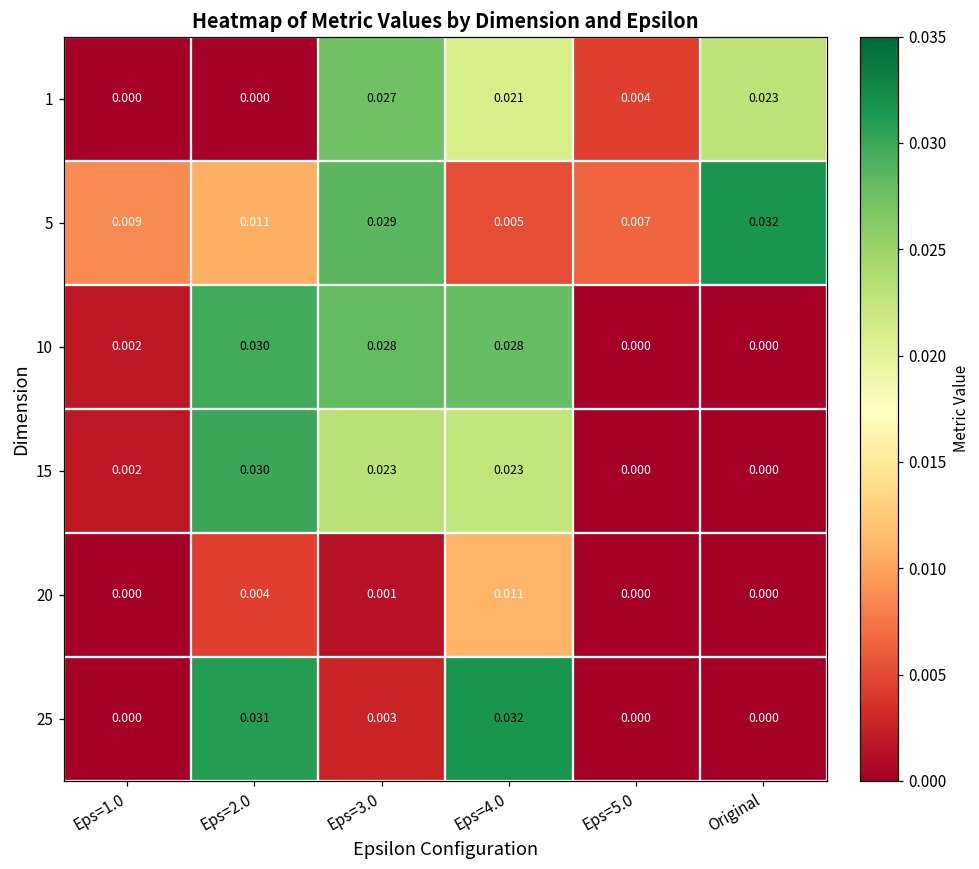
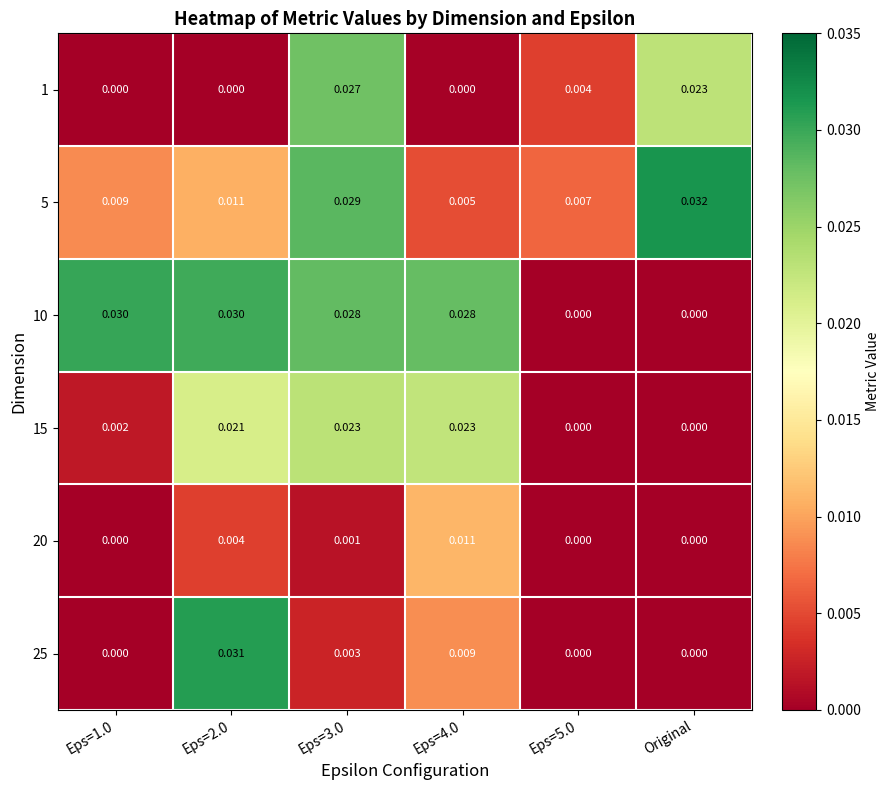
  {
    "1": {
      "Eps=1.0": 0.000,
      "Eps=2.0": 0.000,
      "Eps=3.0": 0.027,
-     "Eps=4.0": 0.021,
+     "Eps=4.0": 0.000,
      "Eps=5.0": 0.004,
      "Original": 0.023
    },
    "5": {
      "Eps=1.0": 0.009,
      "Eps=2.0": 0.011,
      "Eps=3.0": 0.029,
      "Eps=4.0": 0.005,
      "Eps=5.0": 0.007,
      "Original": 0.032
    },
    "10": {
-     "Eps=1.0": 0.002,
+     "Eps=1.0": 0.030,
      "Eps=2.0": 0.030,
      "Eps=3.0": 0.028,
      "Eps=4.0": 0.028,
      "Eps=5.0": 0.000,
      "Original": 0.000
    },
    "15": {
      "Eps=1.0": 0.002,
-     "Eps=2.0": 0.030,
+     "Eps=2.0": 0.021,
      "Eps=3.0": 0.023,
      "Eps=4.0": 0.023,
      "Eps=5.0": 0.000,
      "Original": 0.000
    },
    "20": {
      "Eps=1.0": 0.000,
      "Eps=2.0": 0.004,
      "Eps=3.0": 0.001,
      "Eps=4.0": 0.011,
      "Eps=5.0": 0.000,
      "Original": 0.000
    },
    "25": {
      "Eps=1.0": 0.000,
      "Eps=2.0": 0.031,
      "Eps=3.0": 0.003,
-     "Eps=4.0": 0.032,
+     "Eps=4.0": 0.009,
      "Eps=5.0": 0.000,
      "Original": 0.000
    }
  }
